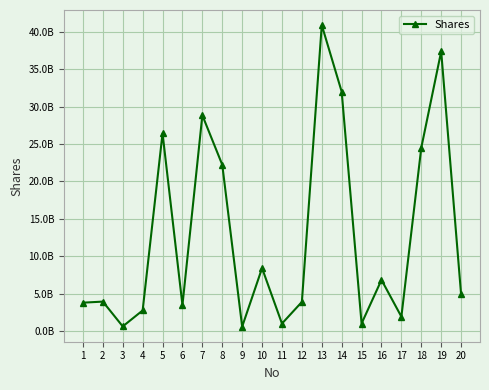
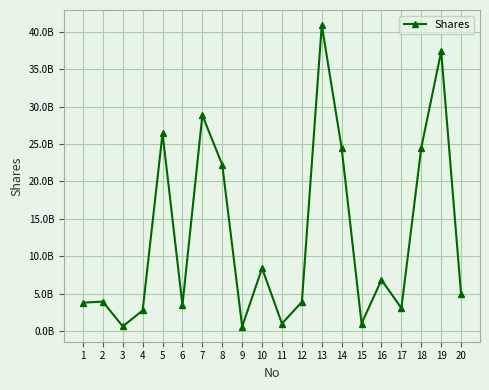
  {
    "1": 4000000000,
    "2": 4000000000,
    "3": 1000000000,
    "4": 3000000000,
    "5": 26000000000,
    "6": 3000000000,
    "7": 29000000000,
    "8": 22000000000,
    "9": 1000000000,
    "10": 8000000000,
    "11": 1000000000,
    "12": 4000000000,
    "13": 41000000000,
-   "14": 32000000000,
+   "14": 24000000000,
    "15": 1000000000,
    "16": 7000000000,
-   "17": 2000000000,
+   "17": 3000000000,
    "18": 24000000000,
    "19": 37000000000,
    "20": 5000000000
  }
